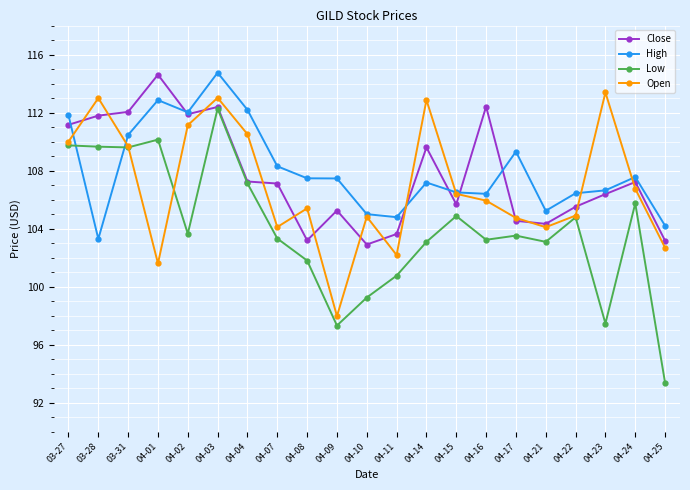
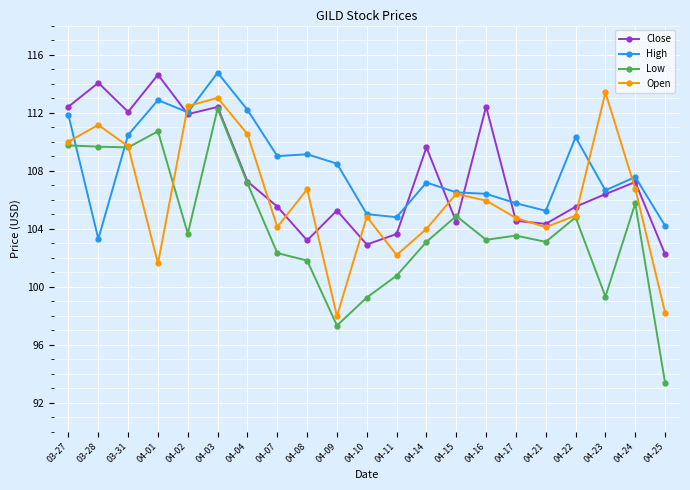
  {
    "Close": {
-     "03-27": 111.2,
-     "03-28": 111.8,
+     "03-27": 112.4,
+     "03-28": 114.1,
      "03-31": 112.1,
      "04-01": 114.6,
-     "04-07": 107.1,
+     "04-07": 105.5,
      "04-08": 103.2,
      "04-09": 105.3,
      "04-10": 102.9,
      "04-11": 103.6,
      "04-14": 109.6,
-     "04-15": 105.7,
+     "04-15": 104.5,
      "04-16": 112.4,
      "04-17": 104.5,
      "04-21": 104.3,
      "04-22": 105.5,
      "04-23": 106.4,
      "04-24": 107.2,
-     "04-25": 103.2
+     "04-25": 102.2
    },
    "High": {
      "03-27": 111.8,
      "03-28": 103.3,
      "03-31": 110.5,
      "04-01": 112.9,
      "04-03": 114.8,
      "04-04": 112.2,
-     "04-07": 108.3,
-     "04-08": 107.5,
-     "04-09": 107.5,
+     "04-07": 109.0,
+     "04-08": 109.1,
+     "04-09": 108.5,
      "04-10": 105.0,
      "04-11": 104.8,
      "04-14": 107.2,
      "04-16": 106.4,
-     "04-17": 109.3,
+     "04-17": 105.8,
      "04-21": 105.2,
-     "04-22": 106.4,
+     "04-22": 110.3,
      "04-23": 106.6,
      "04-24": 107.6,
      "04-25": 104.2
    },
    "Low": {
      "03-27": 109.7,
      "03-28": 109.7,
-     "04-01": 110.1,
+     "04-01": 110.7,
      "04-02": 103.7,
-     "04-07": 103.3,
+     "04-07": 102.3,
      "04-08": 101.8,
      "04-09": 97.3,
      "04-10": 99.3,
      "04-11": 100.8,
      "04-14": 103.1,
      "04-15": 104.9,
      "04-16": 103.2,
      "04-17": 103.5,
      "04-21": 103.1,
-     "04-23": 97.5,
+     "04-23": 99.3,
      "04-24": 105.7,
      "04-25": 93.4
    },
    "Open": {
      "03-27": 110.0,
-     "03-28": 113.0,
+     "03-28": 111.2,
      "04-01": 101.6,
-     "04-02": 111.1,
+     "04-02": 112.4,
      "04-03": 113.0,
      "04-04": 110.5,
      "04-07": 104.1,
-     "04-08": 105.4,
+     "04-08": 106.7,
      "04-09": 98.0,
      "04-10": 104.8,
      "04-11": 102.2,
-     "04-14": 112.9,
+     "04-14": 104.0,
      "04-16": 105.9,
      "04-17": 104.7,
      "04-21": 104.1,
      "04-23": 113.4,
      "04-24": 106.8,
-     "04-25": 102.7
+     "04-25": 98.2
    }
  }
